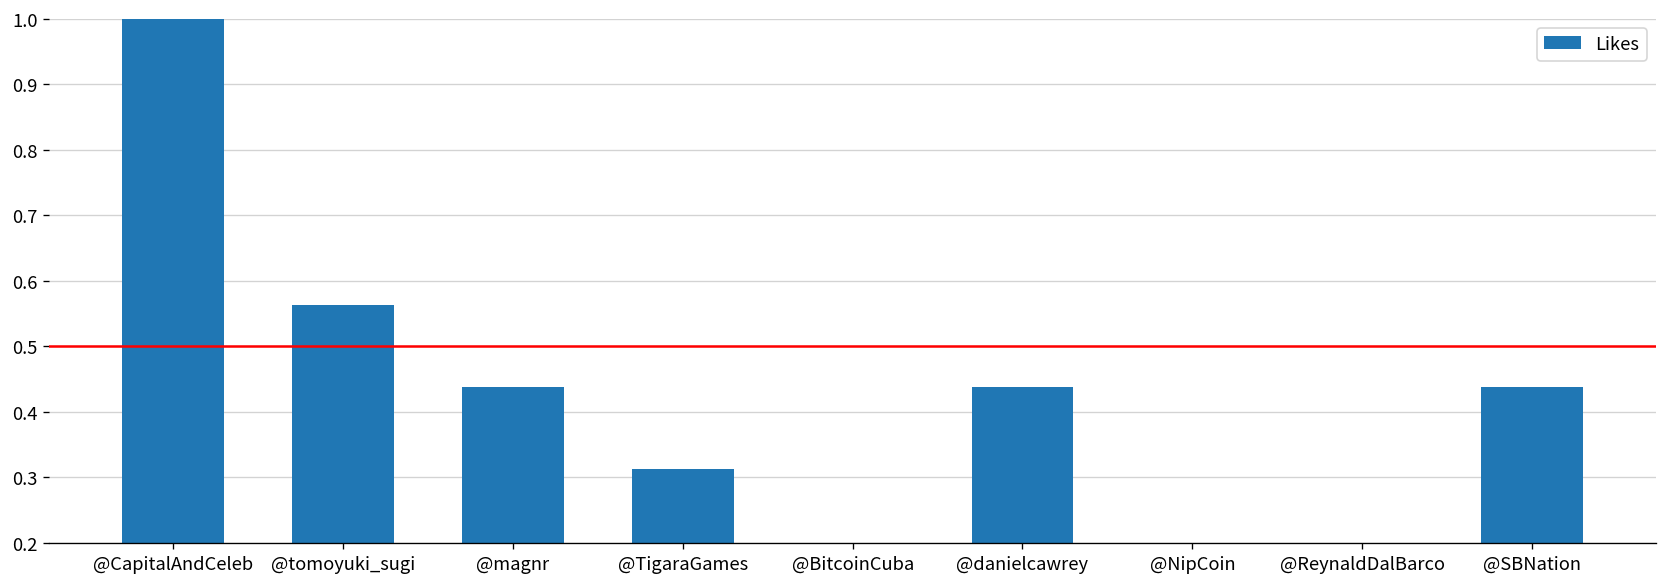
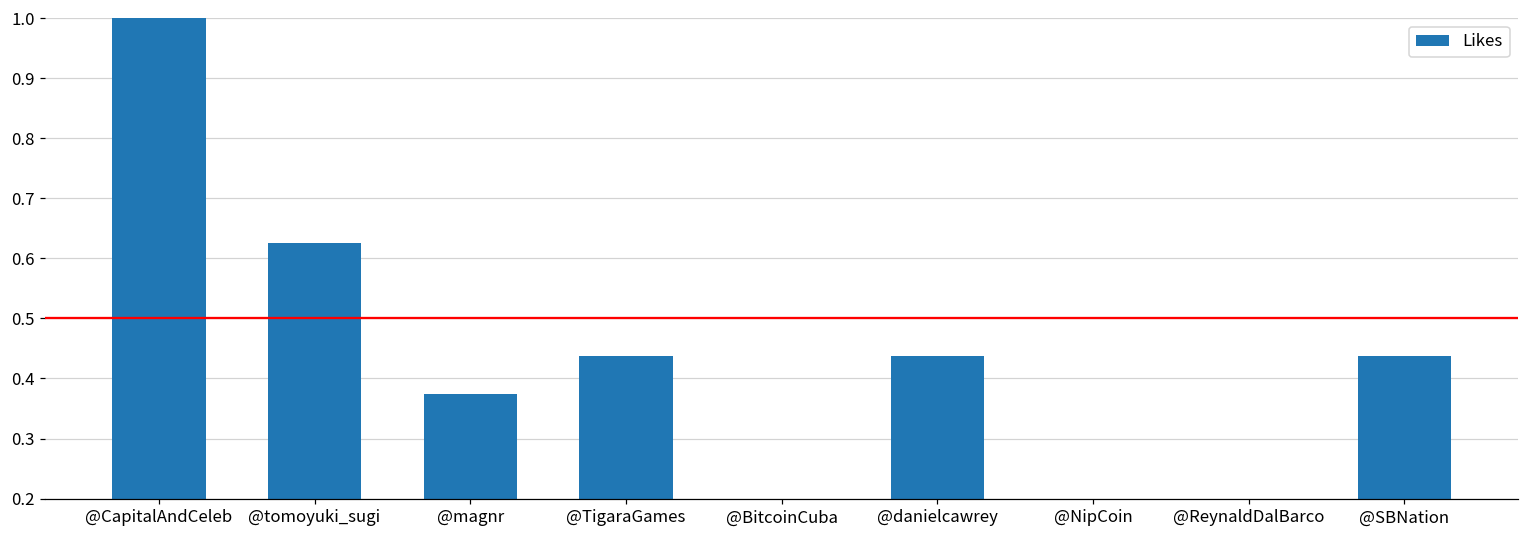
  {
    "@CapitalAndCeleb": 1.00,
-   "@tomoyuki_sugi": 0.56,
-   "@magnr": 0.44,
-   "@TigaraGames": 0.31,
+   "@tomoyuki_sugi": 0.63,
+   "@magnr": 0.38,
+   "@TigaraGames": 0.44,
    "@danielcawrey": 0.44,
    "@SBNation": 0.44
  }
